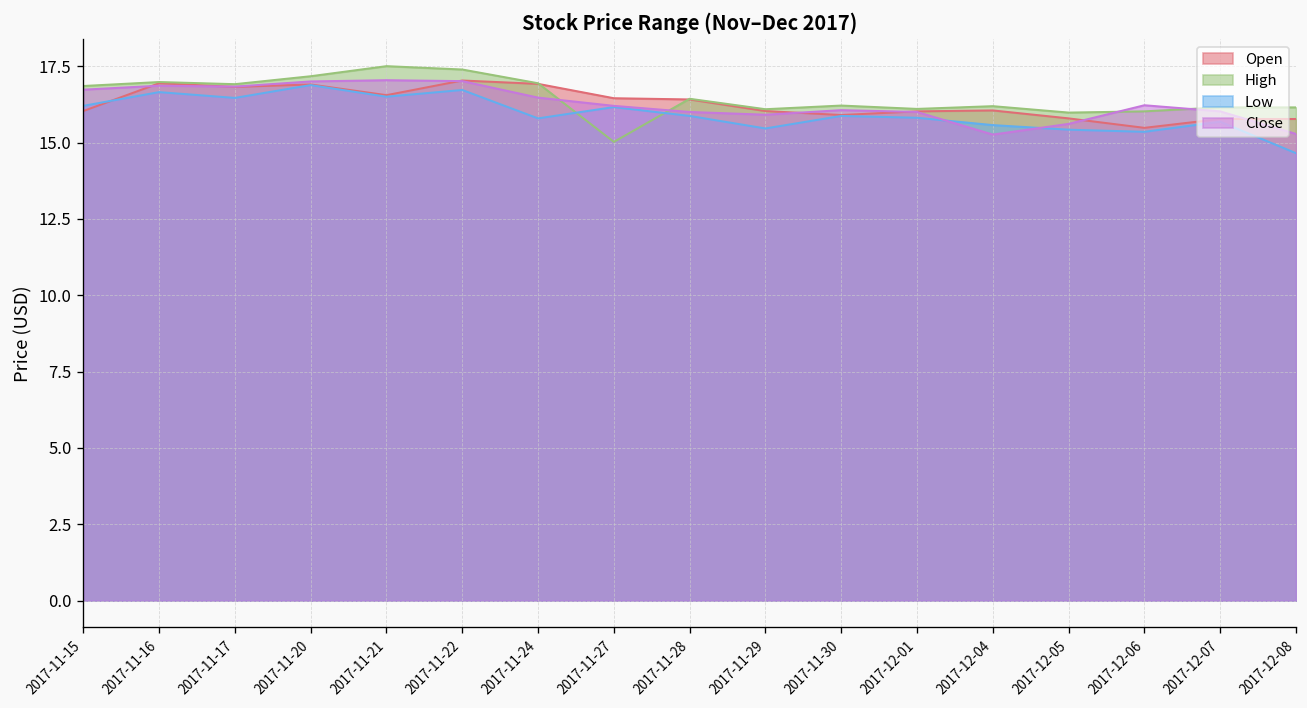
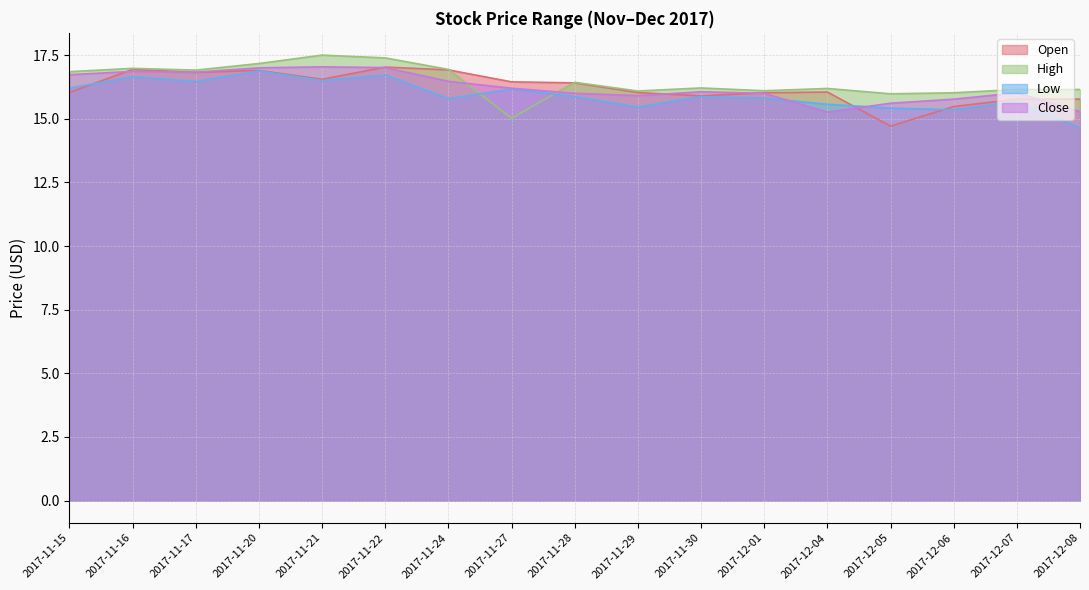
  {
    "Open": {
      "2017-11-15": 16.0,
      "2017-11-27": 16.5,
      "2017-12-04": 16.0,
-     "2017-12-05": 15.8,
+     "2017-12-05": 14.7,
      "2017-12-06": 15.5,
      "2017-12-08": 15.8
    },
    "High": {
      "2017-11-15": 16.9,
      "2017-11-20": 17.2,
      "2017-11-21": 17.5,
      "2017-11-22": 17.4,
      "2017-11-27": 15.0,
      "2017-11-30": 16.2,
      "2017-12-04": 16.2,
      "2017-12-05": 16.0,
      "2017-12-06": 16.0,
      "2017-12-08": 16.2
    },
    "Low": {
      "2017-11-15": 16.2,
      "2017-11-16": 16.7,
      "2017-11-17": 16.5,
      "2017-11-22": 16.7,
      "2017-11-24": 15.8,
      "2017-11-28": 15.9,
      "2017-11-29": 15.5,
      "2017-12-01": 15.8,
      "2017-12-04": 15.6,
      "2017-12-05": 15.4,
      "2017-12-06": 15.4,
      "2017-12-08": 14.7
    },
    "Close": {
      "2017-11-15": 16.7,
      "2017-11-20": 17.0,
      "2017-11-21": 17.0,
      "2017-11-24": 16.5,
      "2017-11-28": 16.0,
      "2017-11-29": 15.9,
      "2017-11-30": 16.1,
      "2017-12-04": 15.3,
      "2017-12-05": 15.6,
-     "2017-12-06": 16.2,
+     "2017-12-06": 15.8,
      "2017-12-08": 15.3
    }
  }
